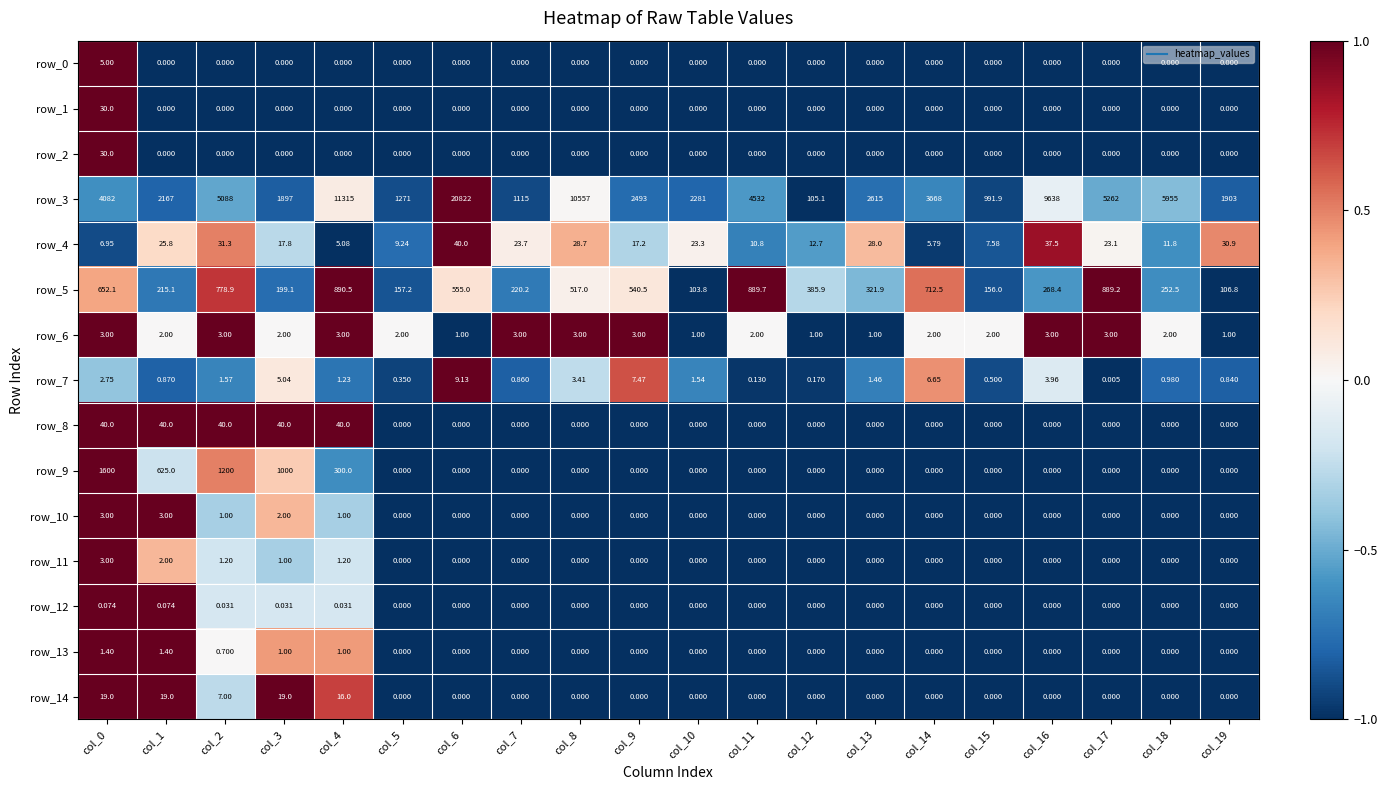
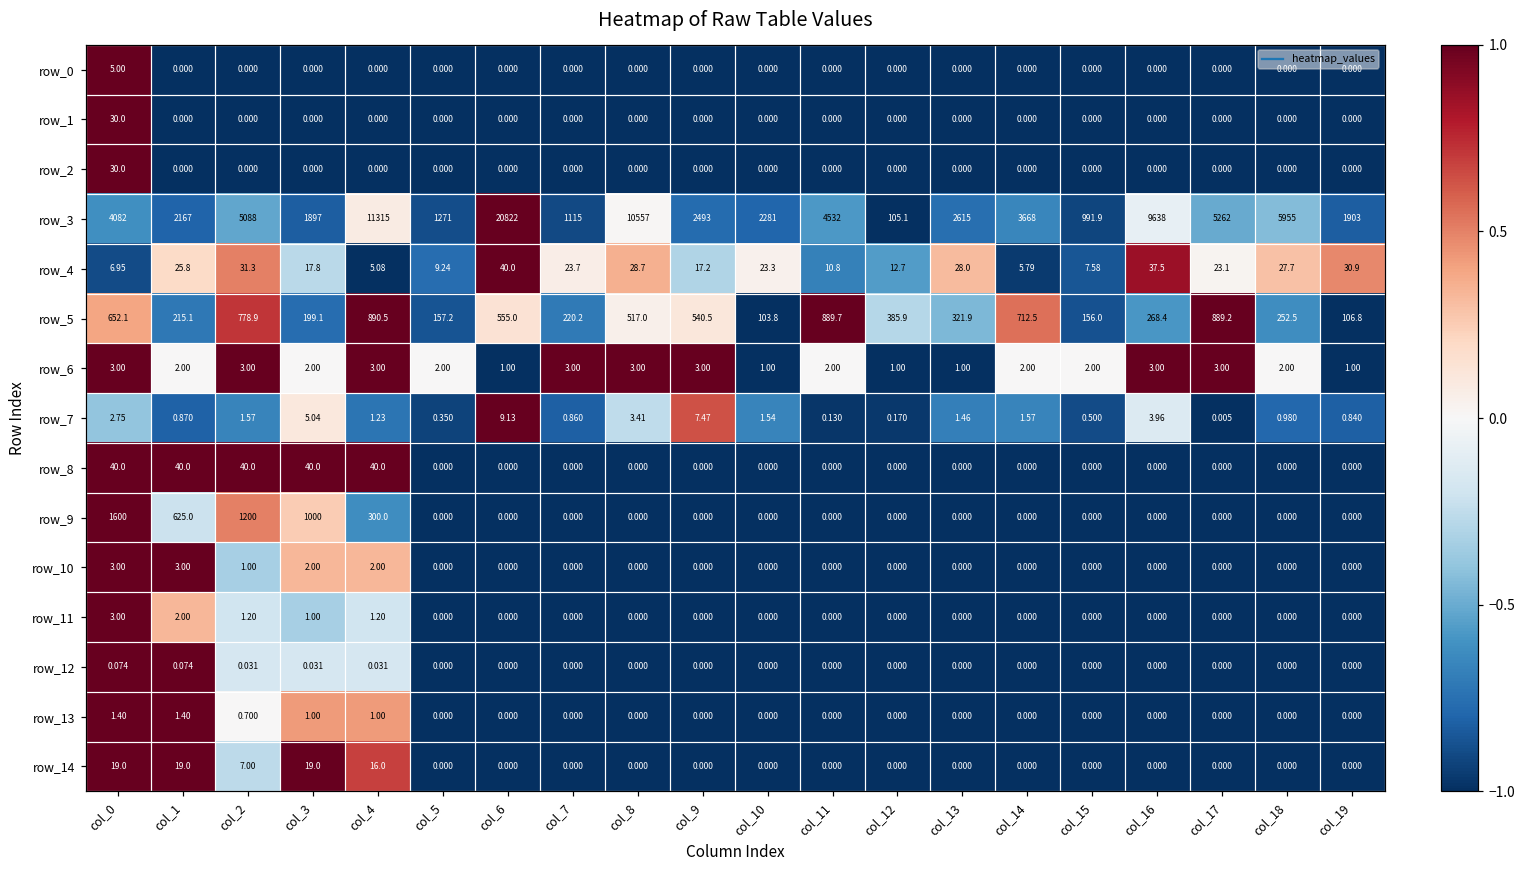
  {
    "row_4": {
      "col_0": 6.95,
      "col_1": 25.8,
      "col_2": 31.3,
      "col_3": 17.8,
      "col_4": 5.08,
      "col_5": 9.24,
      "col_6": 40.0,
      "col_7": 23.7,
      "col_8": 28.7,
      "col_9": 17.2,
      "col_10": 23.3,
      "col_11": 10.8,
      "col_12": 12.7,
      "col_13": 28.0,
      "col_14": 5.79,
      "col_15": 7.58,
      "col_16": 37.5,
      "col_17": 23.1,
-     "col_18": 11.8,
+     "col_18": 27.7,
      "col_19": 30.9
    },
    "row_7": {
      "col_0": 2.75,
      "col_1": 0.870,
      "col_2": 1.57,
      "col_3": 5.04,
      "col_4": 1.23,
      "col_5": 0.350,
      "col_6": 9.13,
      "col_7": 0.860,
      "col_8": 3.41,
      "col_9": 7.47,
      "col_10": 1.54,
      "col_11": 0.130,
      "col_12": 0.170,
      "col_13": 1.46,
-     "col_14": 6.65,
+     "col_14": 1.57,
      "col_15": 0.500,
      "col_16": 3.96,
      "col_17": 0.005,
      "col_18": 0.980,
      "col_19": 0.840
    },
    "row_10": {
      "col_0": 3.00,
      "col_1": 3.00,
      "col_2": 1.00,
      "col_3": 2.00,
-     "col_4": 1.00,
+     "col_4": 2.00,
      "col_5": 0.000,
      "col_6": 0.000,
      "col_7": 0.000,
      "col_8": 0.000,
      "col_9": 0.000,
      "col_10": 0.000,
      "col_11": 0.000,
      "col_12": 0.000,
      "col_13": 0.000,
      "col_14": 0.000,
      "col_15": 0.000,
      "col_16": 0.000,
      "col_17": 0.000,
      "col_18": 0.000,
      "col_19": 0.000
    }
  }
